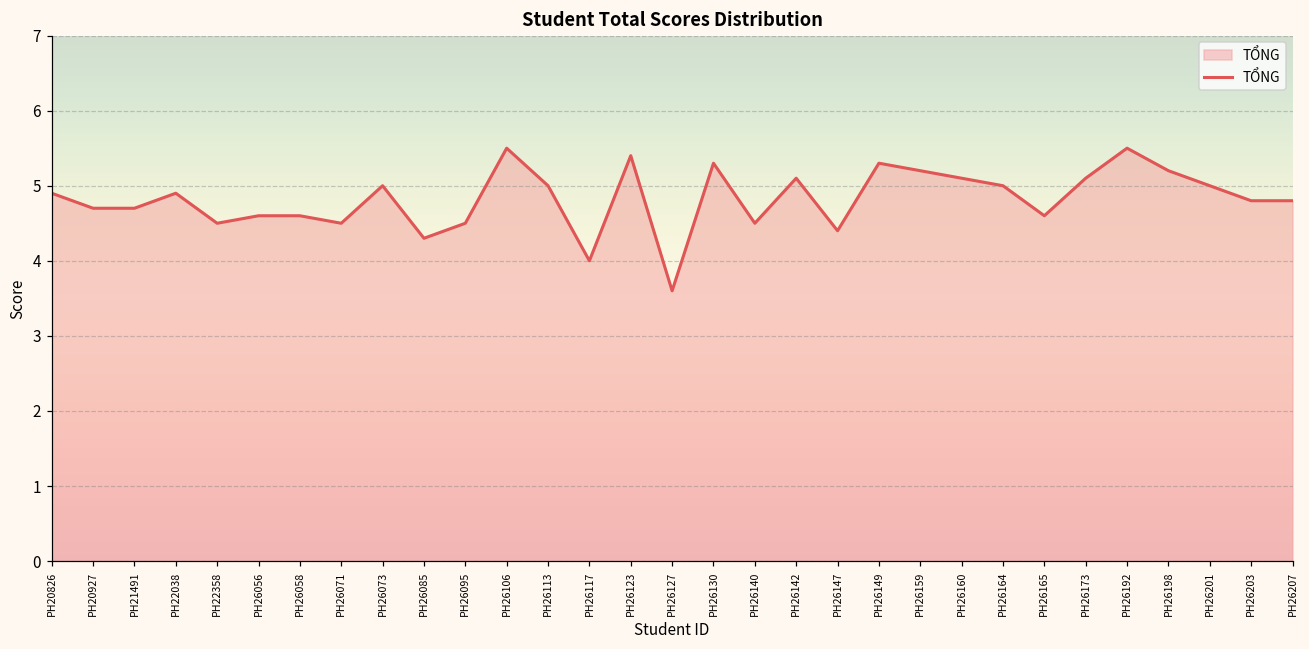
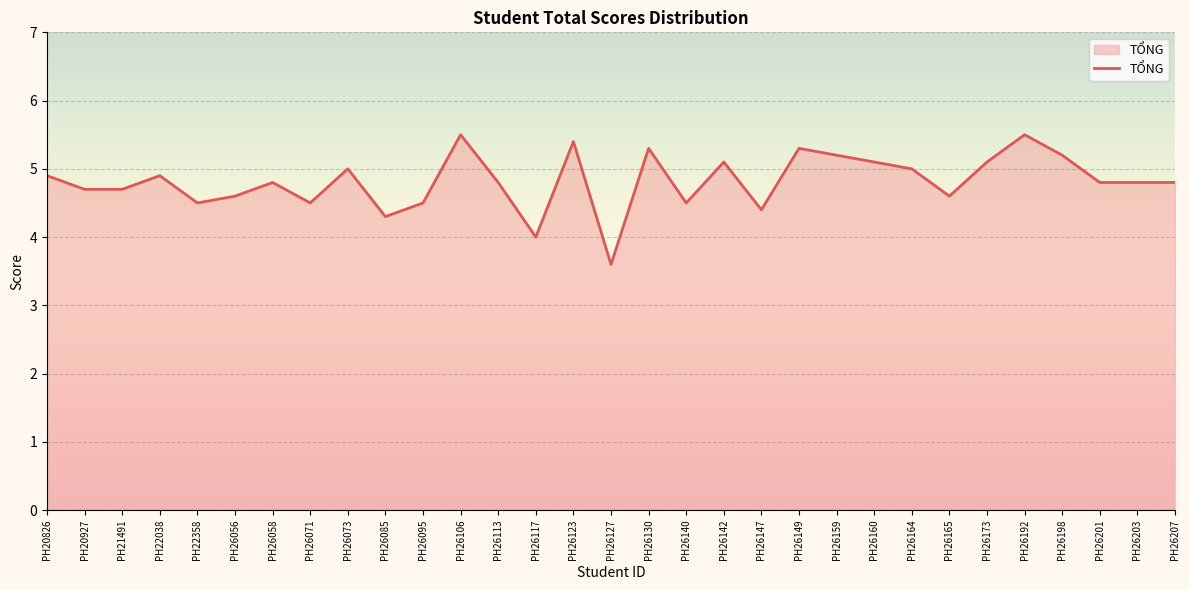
  {
    "PH20826": 4.9,
    "PH20927": 4.7,
    "PH21491": 4.7,
    "PH22038": 4.9,
    "PH22358": 4.5,
    "PH26056": 4.6,
-   "PH26058": 4.6,
+   "PH26058": 4.8,
    "PH26071": 4.5,
    "PH26073": 5.0,
    "PH26085": 4.3,
    "PH26095": 4.5,
    "PH26106": 5.5,
-   "PH26113": 5.0,
+   "PH26113": 4.8,
    "PH26117": 4.0,
    "PH26123": 5.4,
    "PH26127": 3.6,
    "PH26130": 5.3,
    "PH26140": 4.5,
    "PH26142": 5.1,
    "PH26147": 4.4,
    "PH26149": 5.3,
    "PH26159": 5.2,
    "PH26160": 5.1,
    "PH26164": 5.0,
    "PH26165": 4.6,
    "PH26173": 5.1,
    "PH26192": 5.5,
    "PH26198": 5.2,
-   "PH26201": 5.0,
+   "PH26201": 4.8,
    "PH26203": 4.8,
    "PH26207": 4.8
  }
